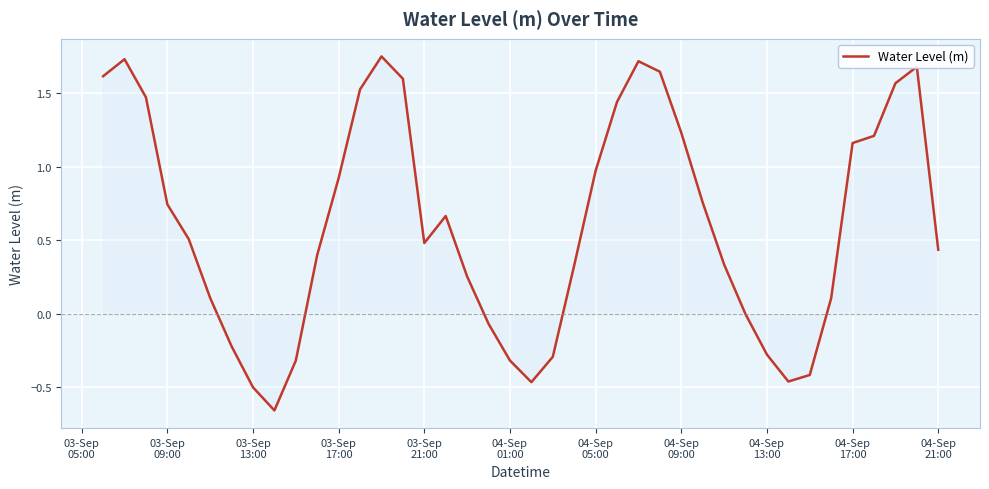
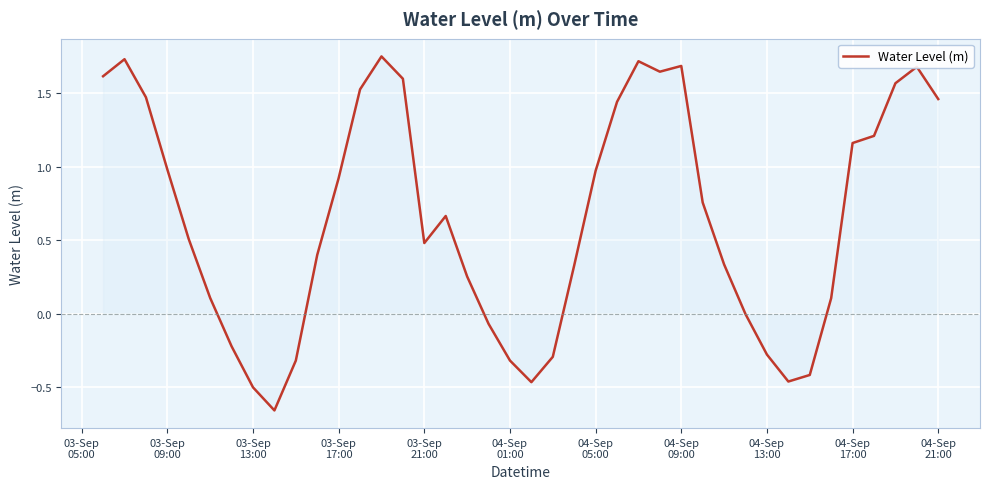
  {
    "Water Level (m)": {
-     "03-Sep 09:00": 0.74,
+     "03-Sep 09:00": 0.98,
      "03-Sep 13:00": -0.50,
      "04-Sep 01:00": -0.32,
-     "04-Sep 09:00": 1.23,
+     "04-Sep 09:00": 1.69,
      "04-Sep 13:00": -0.28,
-     "04-Sep 21:00": 0.44
+     "04-Sep 21:00": 1.46
    }
  }
